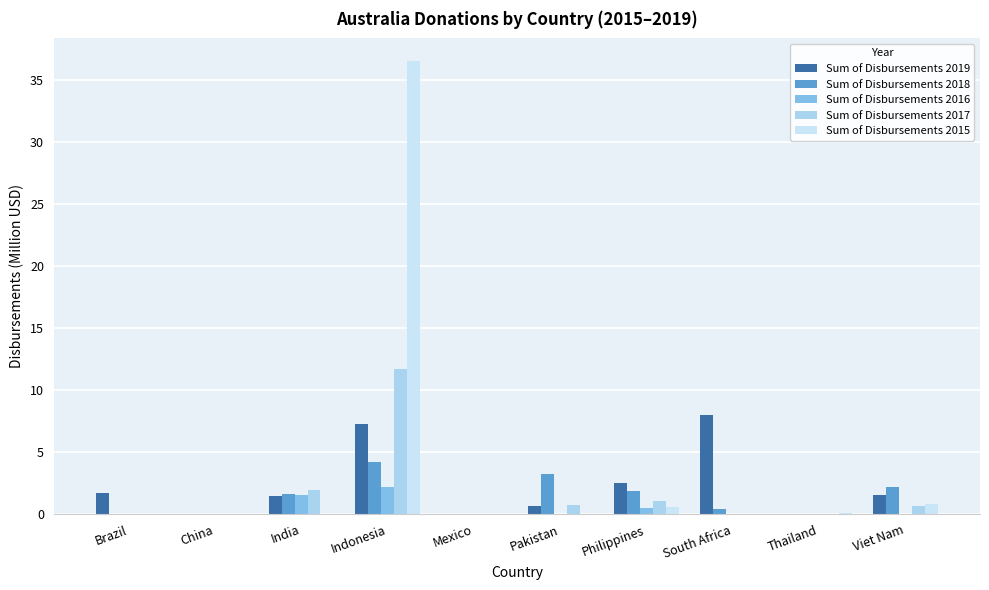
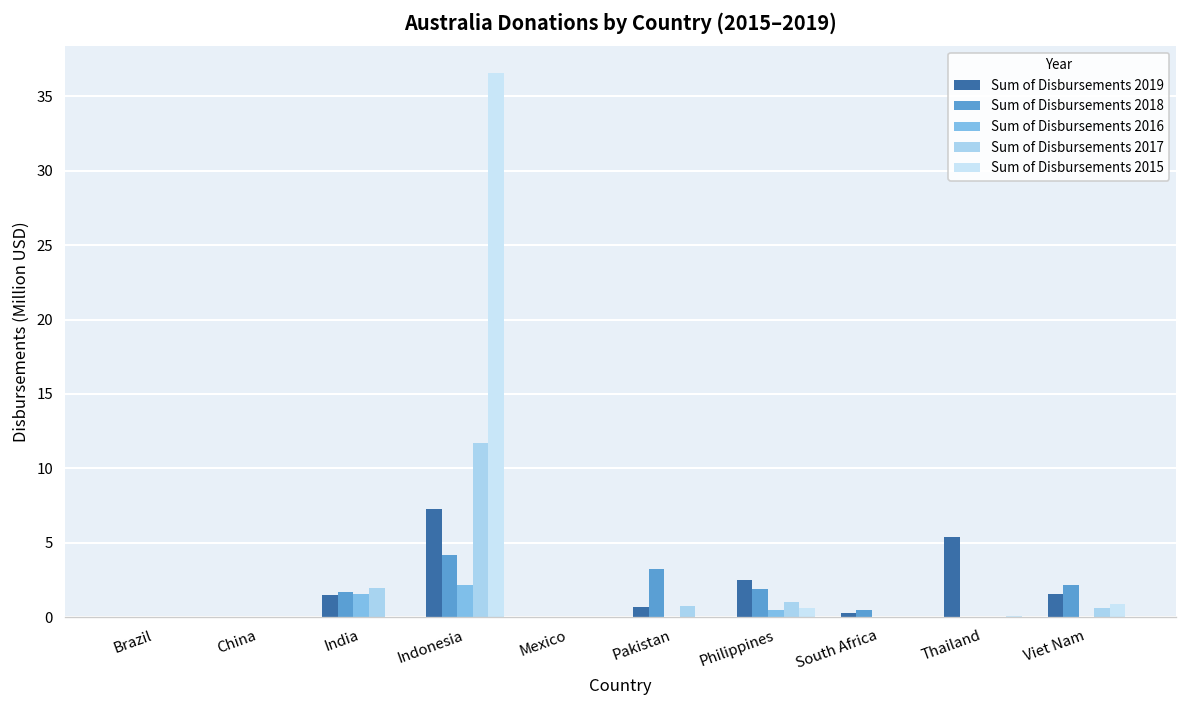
  {
    "Sum of Disbursements 2019": {
-     "Brazil": 1.7,
+     "Brazil": 0.0,
      "China": 0.0,
      "India": 1.5,
      "Indonesia": 7.2,
      "Mexico": 0.0,
      "Pakistan": 0.7,
      "Philippines": 2.5,
-     "South Africa": 8.0,
-     "Thailand": 0.0,
+     "South Africa": 0.2,
+     "Thailand": 5.4,
      "Viet Nam": 1.6
    }
  }
